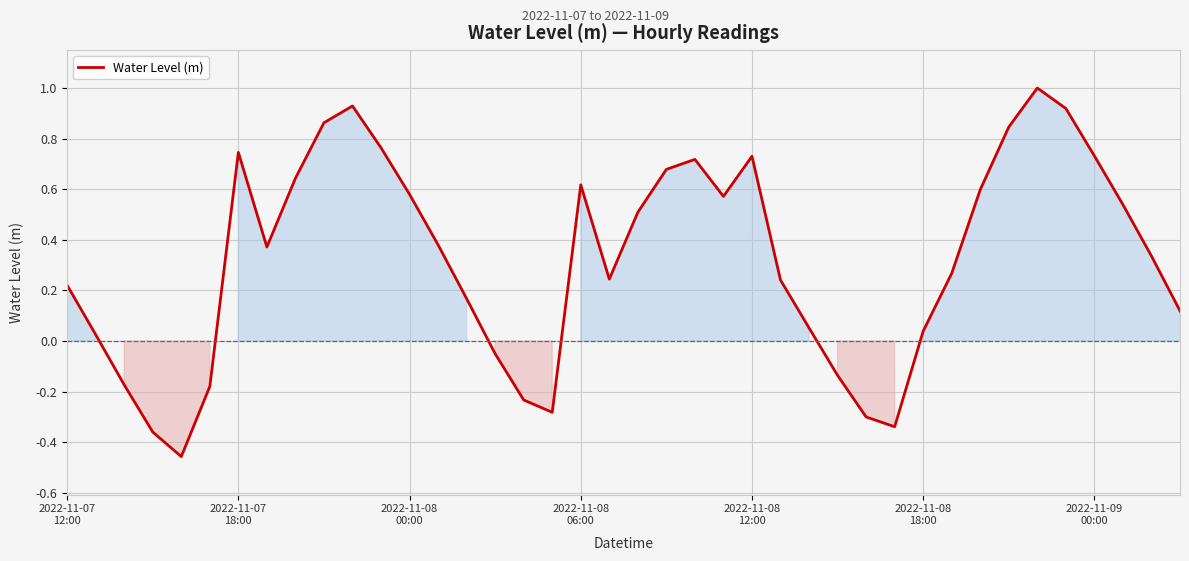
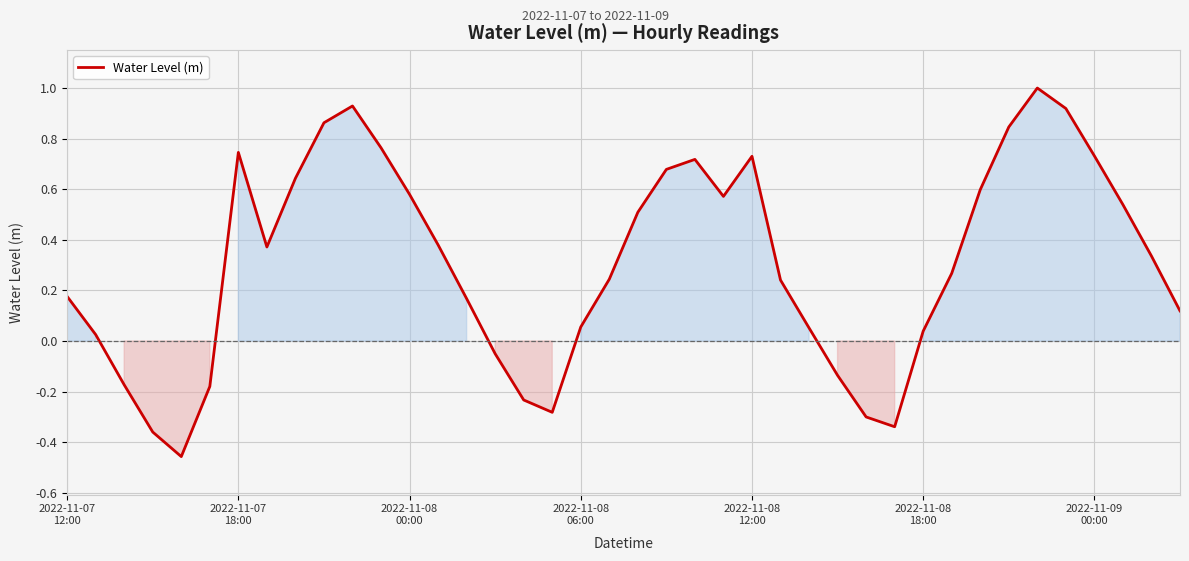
  {
-   "2022-11-07 12:00": 0.22,
+   "2022-11-07 12:00": 0.18,
    "2022-11-07 18:00": 0.75,
    "2022-11-08 00:00": 0.58,
-   "2022-11-08 06:00": 0.62,
+   "2022-11-08 06:00": 0.06,
    "2022-11-08 12:00": 0.73,
    "2022-11-08 18:00": 0.04,
    "2022-11-09 00:00": 0.73
  }
